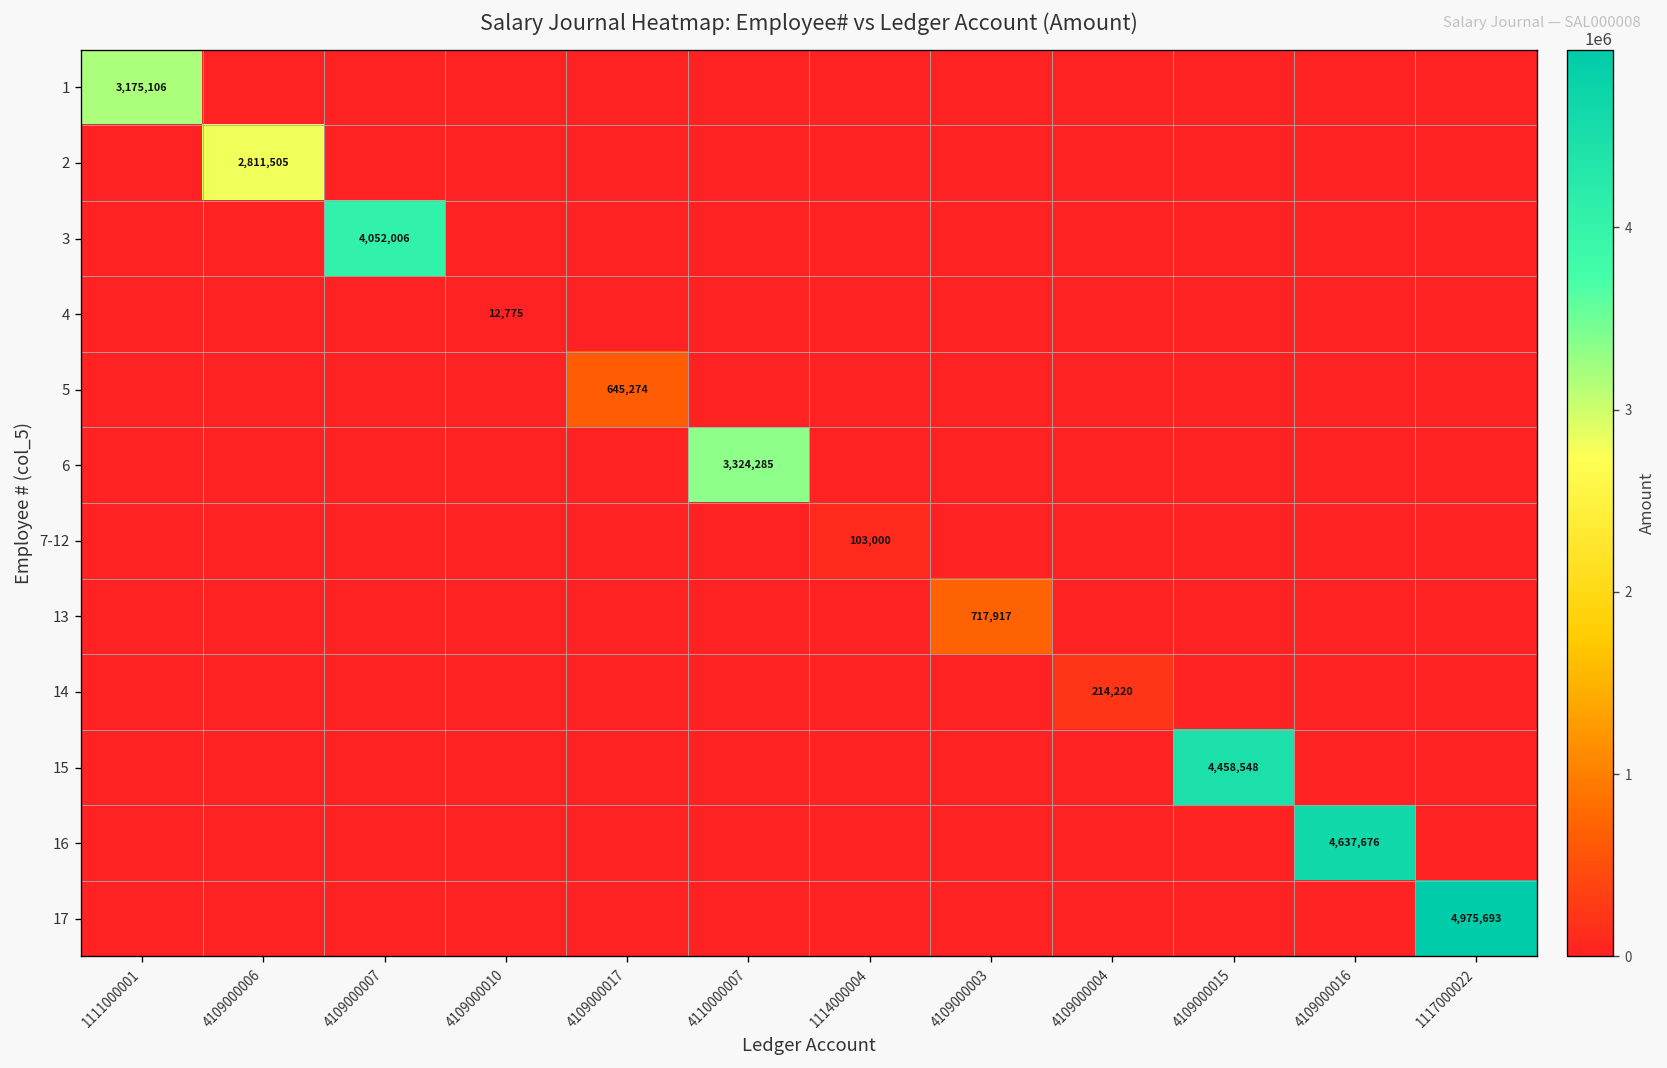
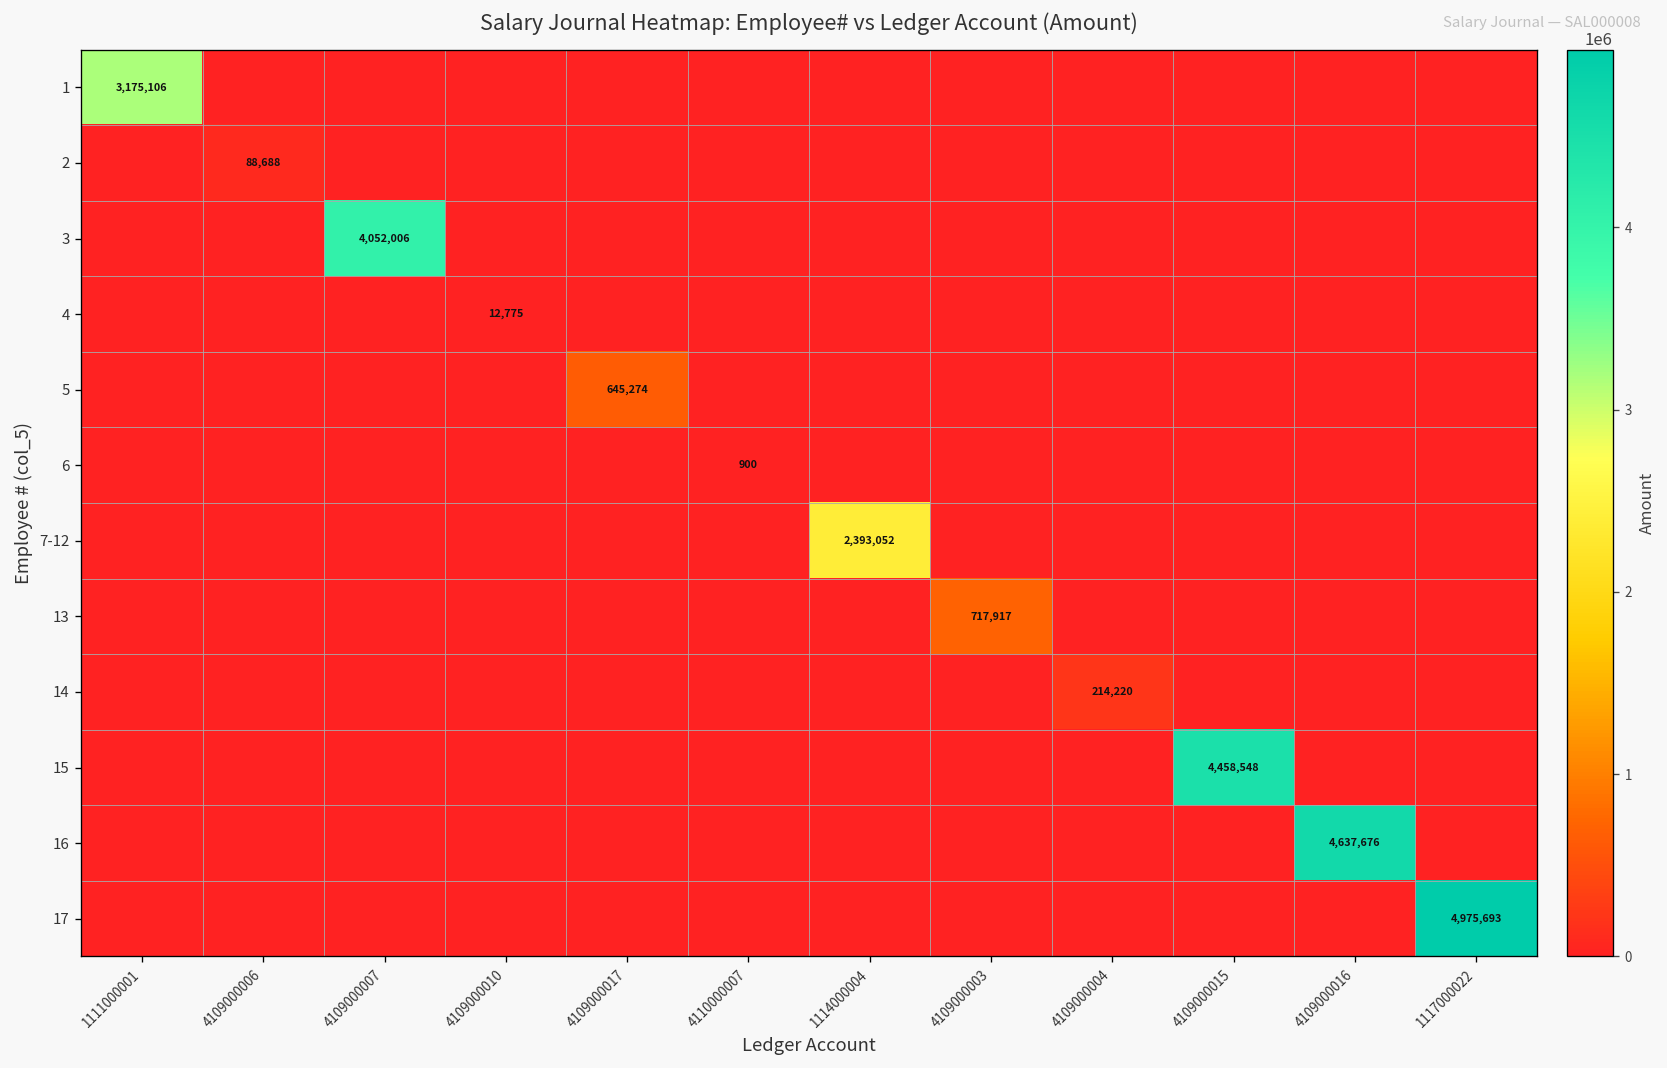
  {
    "1": {
      "1111000001": "3,175,106"
    },
    "2": {
-     "4109000006": "2,811,505"
+     "4109000006": "88,688"
    },
    "3": {
      "4109000007": "4,052,006"
    },
    "4": {
      "4109000010": "12,775"
    },
    "5": {
      "4109000017": "645,274"
    },
    "6": {
-     "4110000007": "3,324,285"
+     "4110000007": "900"
    },
    "7-12": {
-     "1114000004": "103,000"
+     "1114000004": "2,393,052"
    },
    "13": {
      "4109000003": "717,917"
    },
    "14": {
      "4109000004": "214,220"
    },
    "15": {
      "4109000015": "4,458,548"
    },
    "16": {
      "4109000016": "4,637,676"
    },
    "17": {
      "1117000022": "4,975,693"
    }
  }
